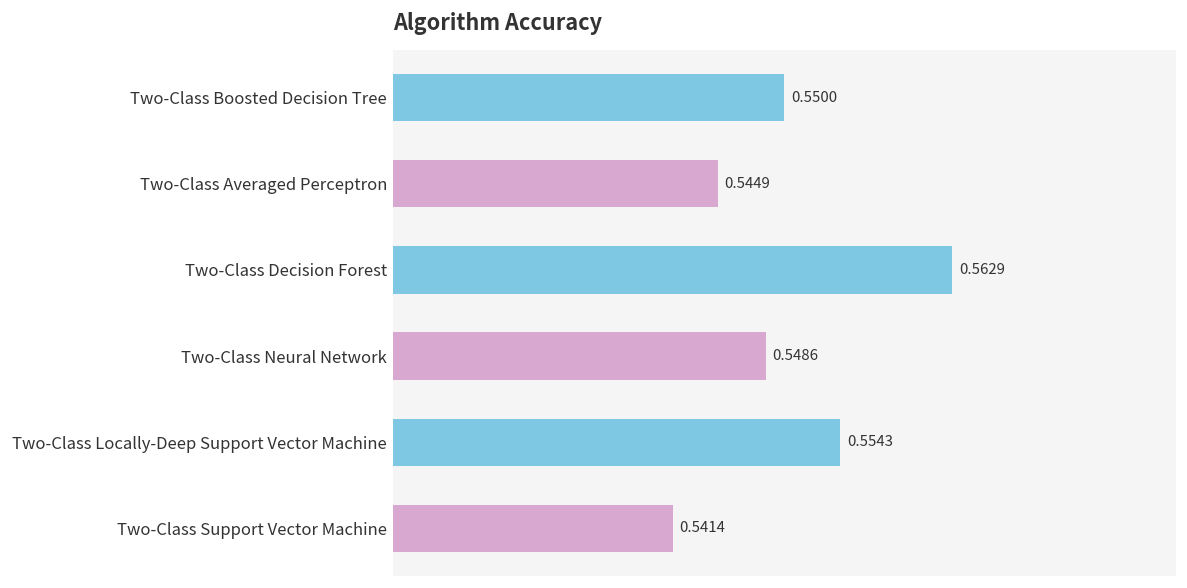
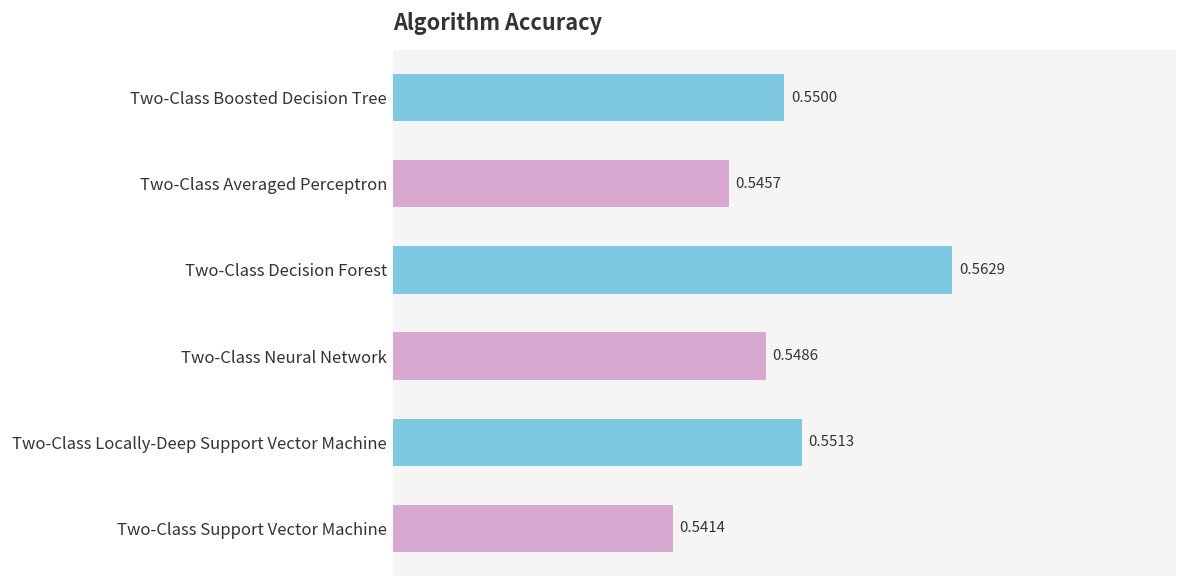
  {
    "Two-Class Boosted Decision Tree": 0.5500,
-   "Two-Class Averaged Perceptron": 0.5449,
+   "Two-Class Averaged Perceptron": 0.5457,
    "Two-Class Decision Forest": 0.5629,
    "Two-Class Neural Network": 0.5486,
-   "Two-Class Locally-Deep Support Vector Machine": 0.5543,
+   "Two-Class Locally-Deep Support Vector Machine": 0.5513,
    "Two-Class Support Vector Machine": 0.5414
  }
